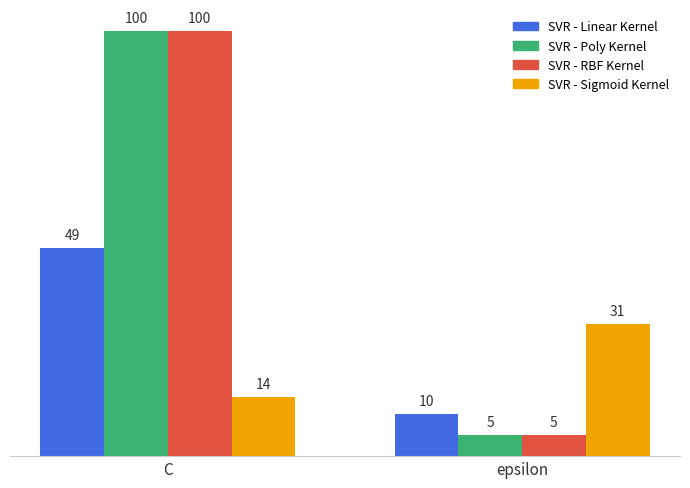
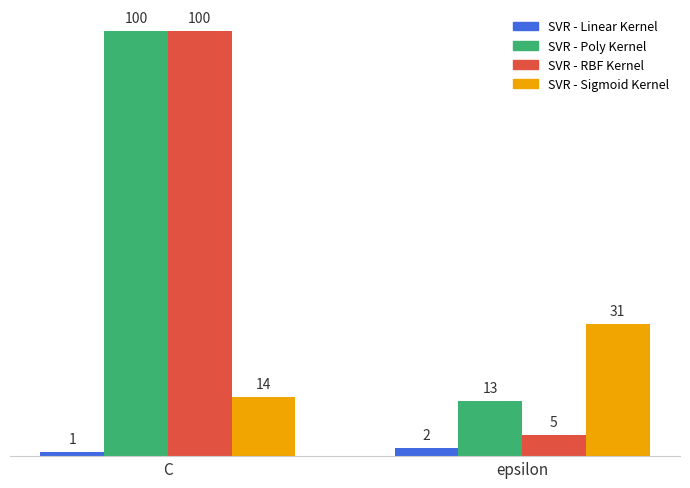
  {
    "SVR - Linear Kernel": {
-     "C": 49,
-     "epsilon": 10
+     "C": 1,
+     "epsilon": 2
    },
    "SVR - Poly Kernel": {
      "C": 100,
-     "epsilon": 5
+     "epsilon": 13
    },
    "SVR - RBF Kernel": {
      "C": 100,
      "epsilon": 5
    },
    "SVR - Sigmoid Kernel": {
      "C": 14,
      "epsilon": 31
    }
  }
